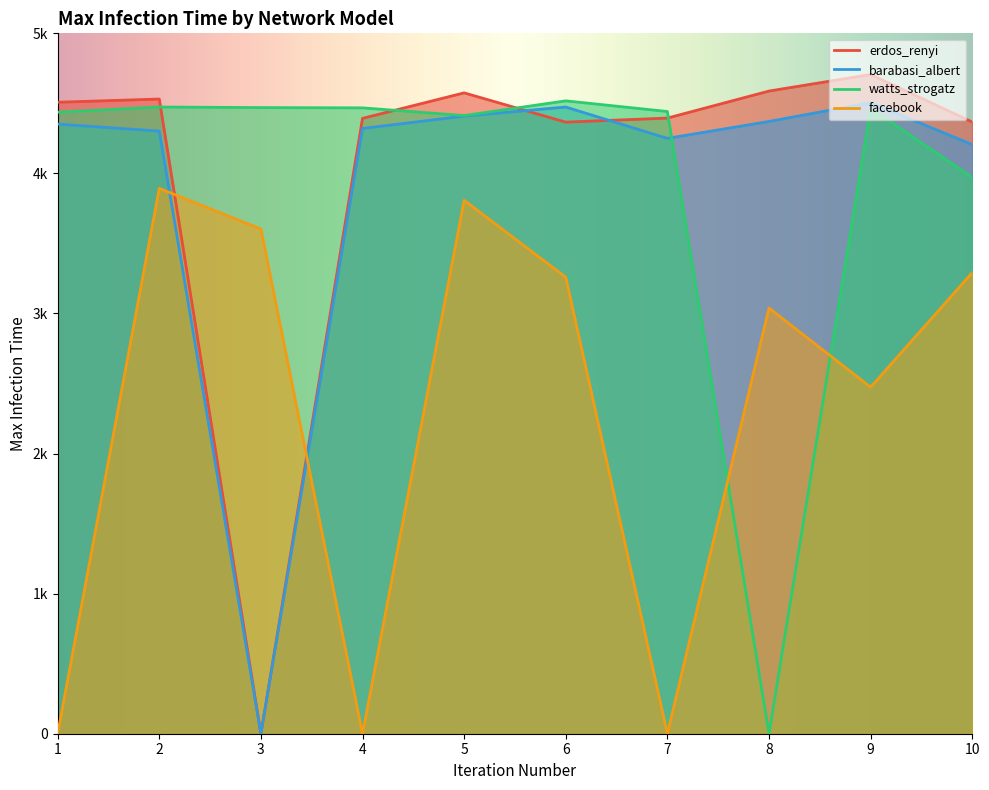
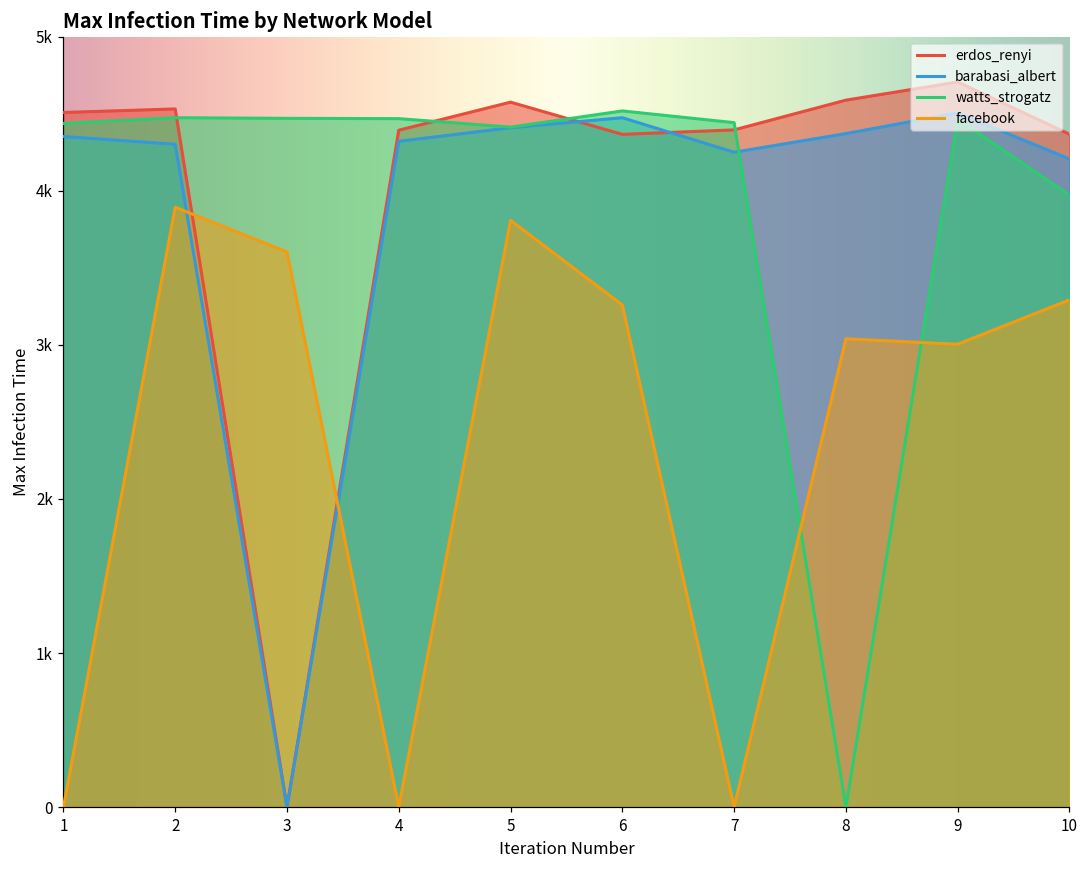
  {
    "erdos_renyi": {
      "1": 4510,
      "2": 4530,
      "4": 4390,
      "5": 4580,
      "6": 4370,
      "7": 4400,
      "8": 4590,
      "10": 4370
    },
    "barabasi_albert": {
      "1": 4350,
      "2": 4300,
      "4": 4320,
      "6": 4470,
      "7": 4250,
      "8": 4370,
      "10": 4210
    },
    "watts_strogatz": {
      "1": 4440,
      "2": 4470,
      "3": 4470,
      "4": 4470,
      "6": 4520,
      "7": 4440,
      "8": 0,
      "10": 3970
    },
    "facebook": {
      "1": 0,
      "2": 3890,
      "3": 3600,
      "4": 0,
      "5": 3810,
      "6": 3260,
      "7": 0,
      "8": 3040,
-     "9": 2470,
+     "9": 3000,
      "10": 3290
    }
  }
